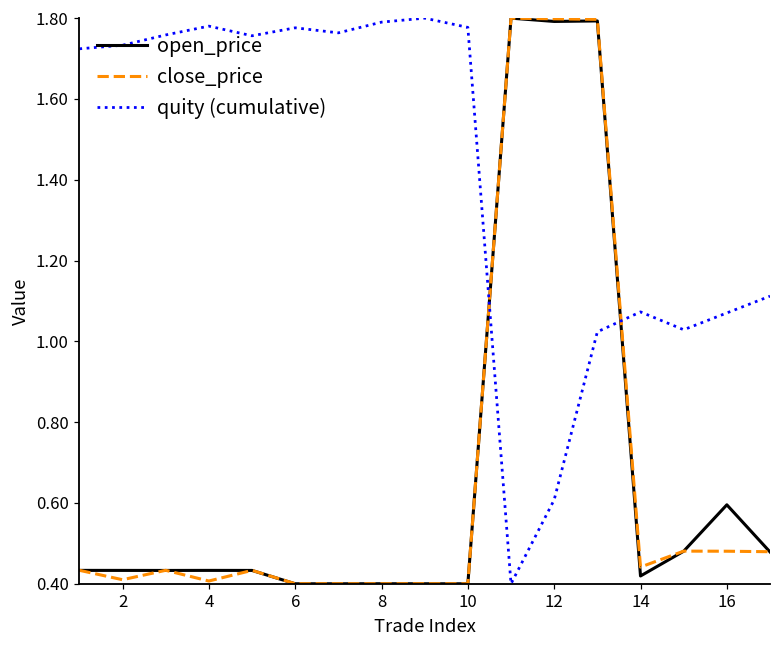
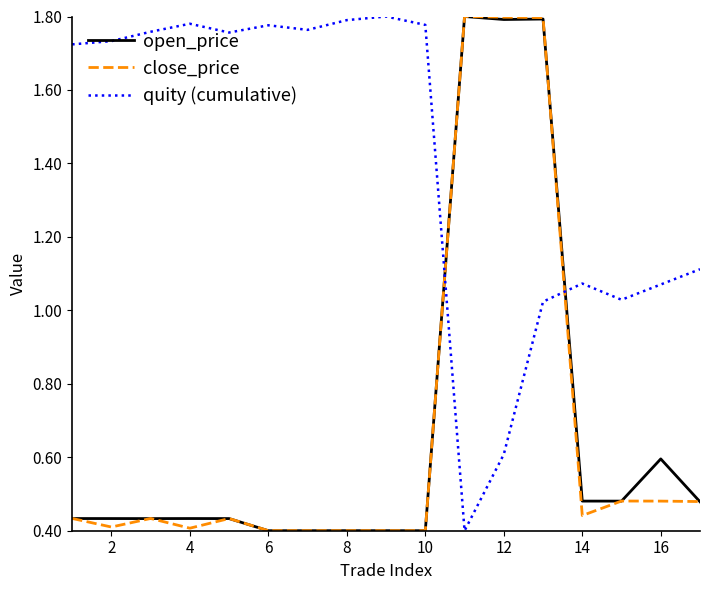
  {
    "open_price": {
      "2": 0.43,
      "4": 0.43,
-     "14": 0.42,
+     "14": 0.48,
      "16": 0.60
    },
    "close_price": {
      "2": 0.41,
      "4": 0.41,
      "14": 0.44,
      "16": 0.48
    },
    "quity (cumulative)": {
      "2": 1.73,
      "4": 1.78,
      "6": 1.78,
      "8": 1.79,
      "10": 1.78,
      "12": 0.61,
      "14": 1.07,
      "16": 1.07
    }
  }
